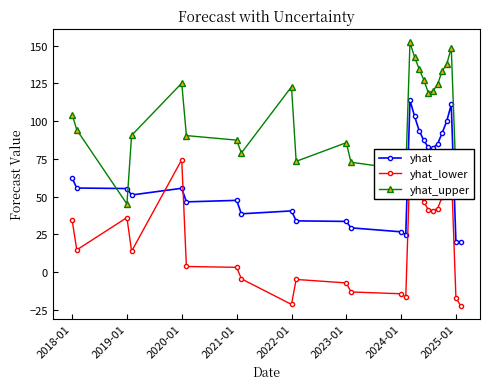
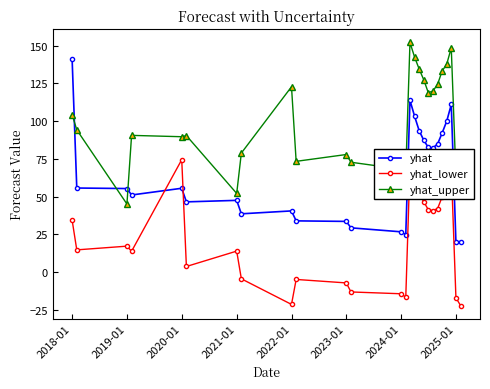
  {
    "yhat": {
-     "2018-01": 62,
+     "2018-01": 141,
      "2019-01": 55,
      "2020-01": 56,
      "2021-01": 48,
      "2022-01": 41,
      "2023-01": 34,
      "2024-01": 27
    },
    "yhat_lower": {
      "2018-01": 34,
-     "2019-01": 36,
+     "2019-01": 17,
      "2020-01": 74,
-     "2021-01": 3,
+     "2021-01": 14,
      "2022-01": -21,
      "2023-01": -7,
      "2024-01": -14
    },
    "yhat_upper": {
      "2018-01": 104,
      "2019-01": 45,
-     "2020-01": 125,
-     "2021-01": 87,
+     "2020-01": 90,
+     "2021-01": 52,
      "2022-01": 123,
-     "2023-01": 86
+     "2023-01": 78
    }
  }
